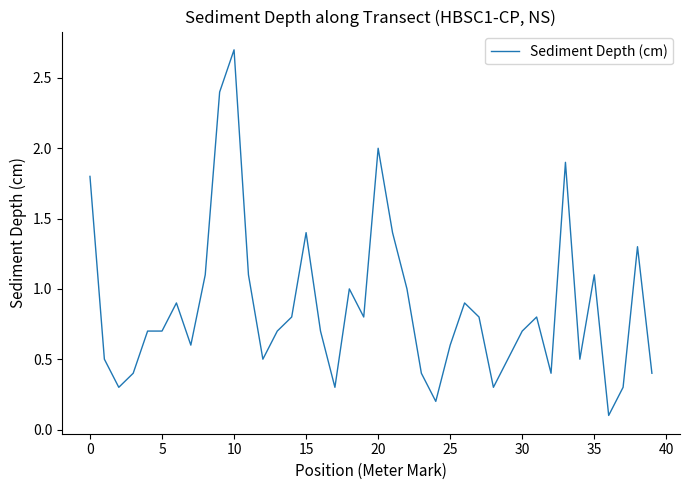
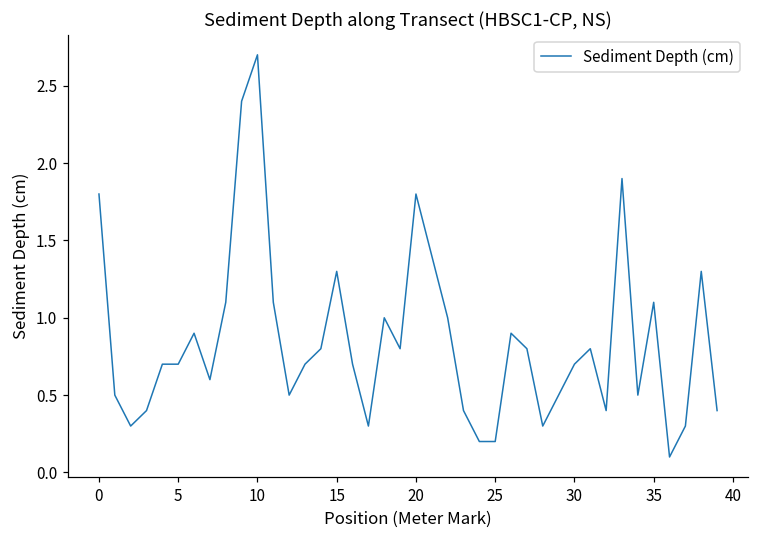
  {
    "0": 1.8,
    "5": 0.7,
    "10": 2.7,
-   "15": 1.4,
-   "20": 2.0,
-   "25": 0.6,
+   "15": 1.3,
+   "20": 1.8,
+   "25": 0.2,
    "30": 0.7,
    "35": 1.1
  }
